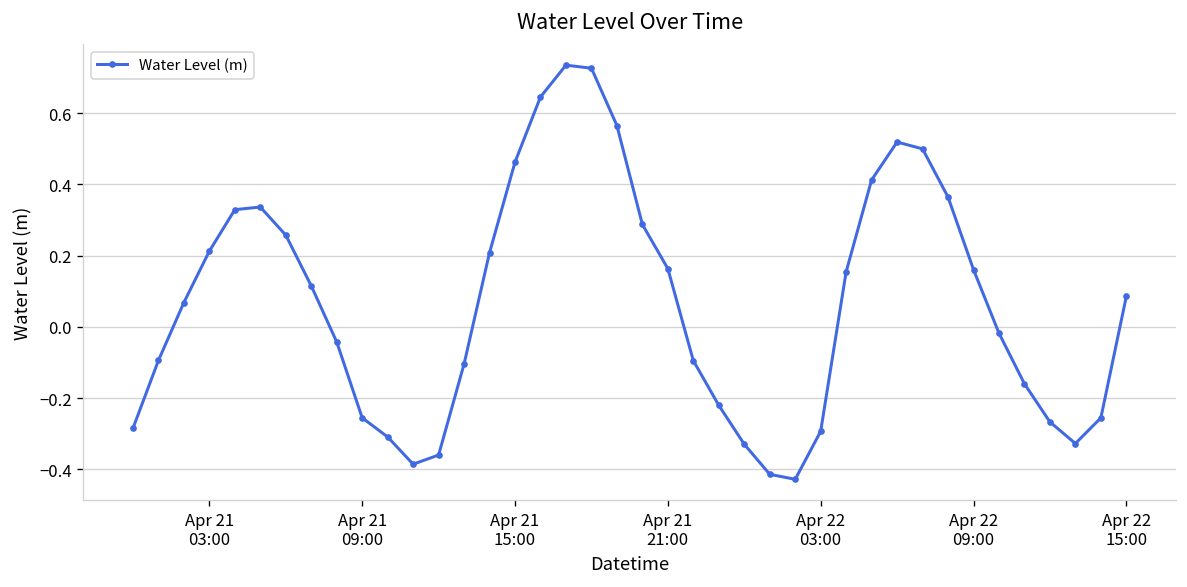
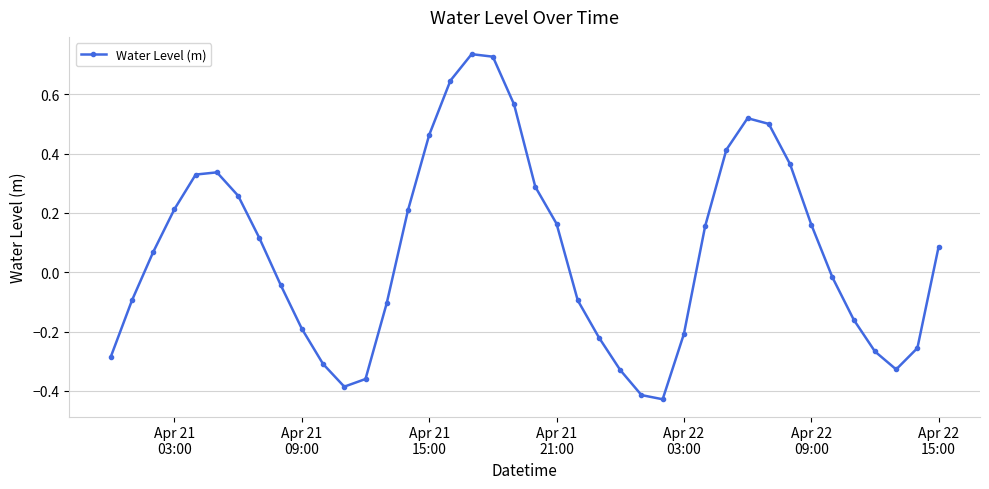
  {
    "Apr 21 03:00": 0.21,
-   "Apr 21 09:00": -0.26,
+   "Apr 21 09:00": -0.19,
    "Apr 21 15:00": 0.46,
    "Apr 21 21:00": 0.16,
-   "Apr 22 03:00": -0.29,
+   "Apr 22 03:00": -0.21,
    "Apr 22 09:00": 0.16,
    "Apr 22 15:00": 0.09
  }
